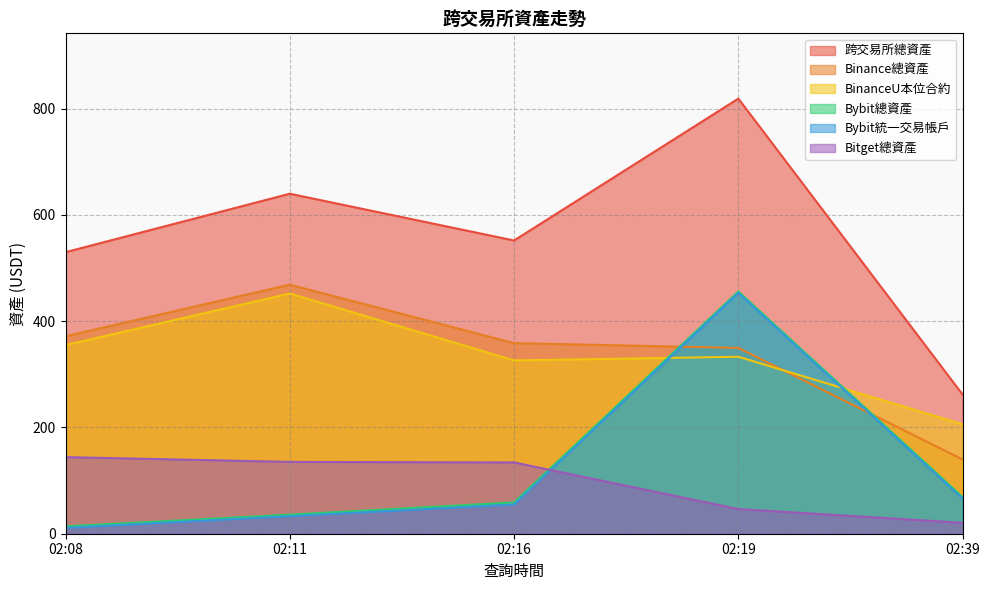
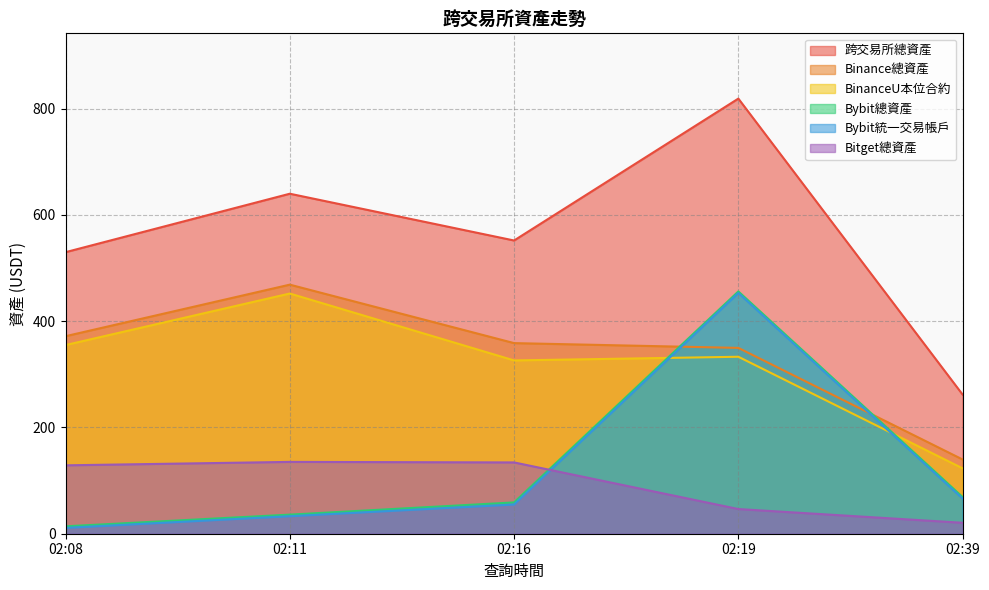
  {
    "BinanceU本位合約": {
      "02:08": 360,
      "02:11": 450,
      "02:16": 330,
      "02:19": 330,
-     "02:39": 210
+     "02:39": 120
    },
    "Bitget總資產": {
-     "02:08": 140,
+     "02:08": 130,
      "02:11": 140,
      "02:16": 130,
      "02:19": 50,
      "02:39": 20
    }
  }
